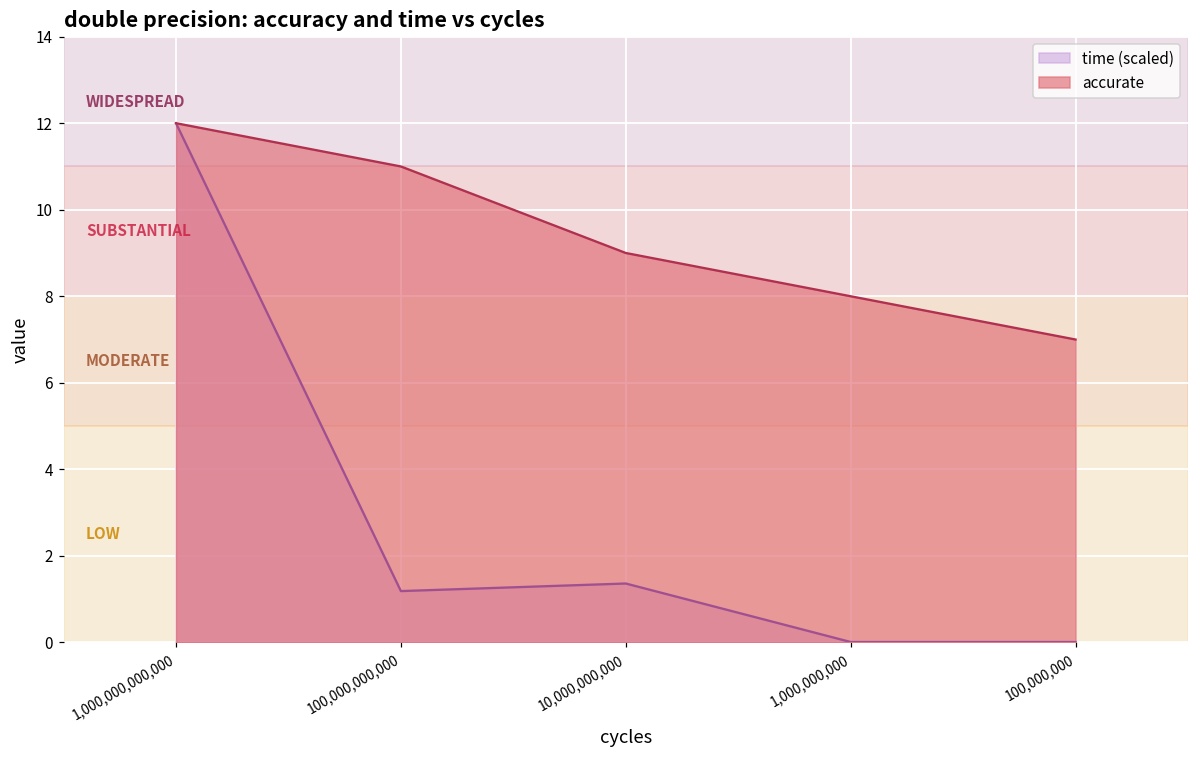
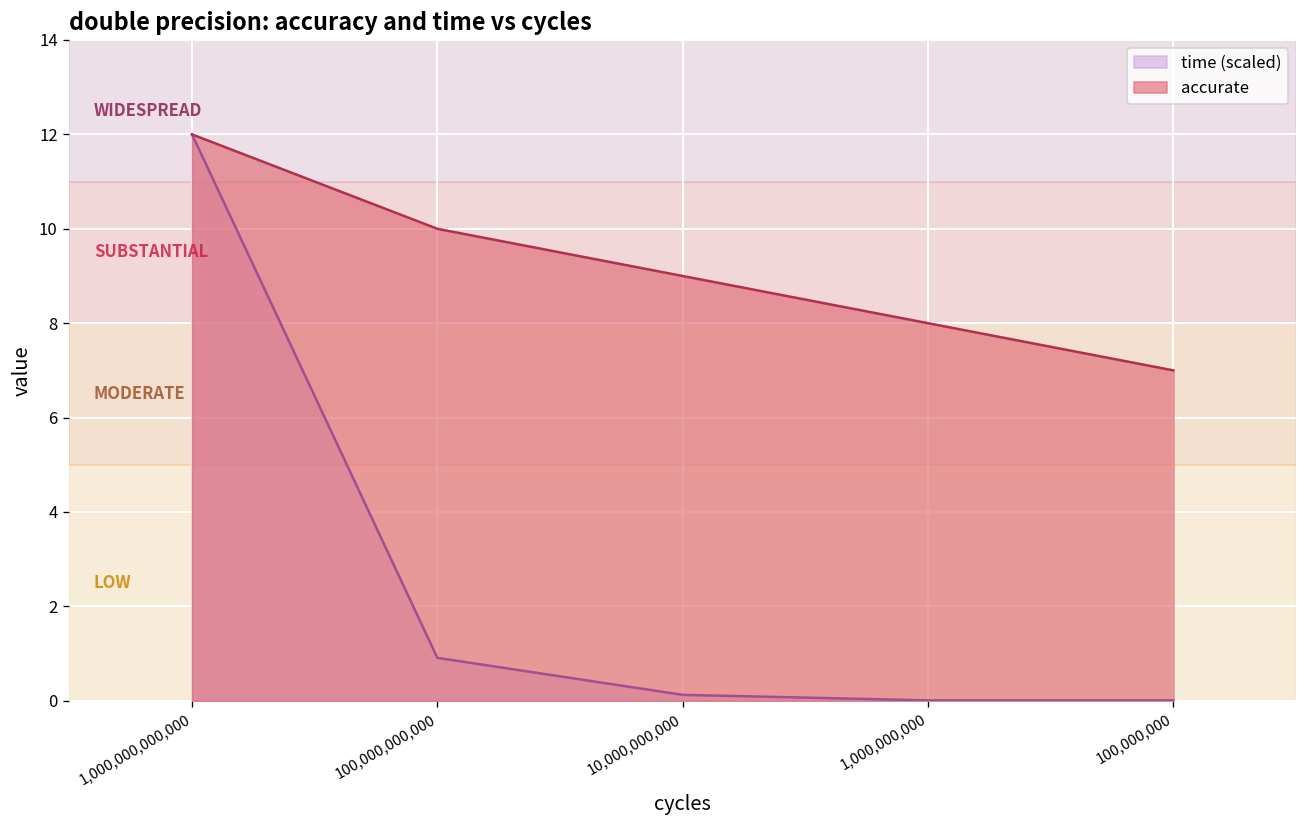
  {
    "time (scaled)": {
-     "100,000,000,000": 1.2,
-     "10,000,000,000": 1.4,
+     "100,000,000,000": 0.9,
+     "10,000,000,000": 0.1,
      "1,000,000,000": 0.0,
      "100,000,000": 0.0
    },
    "accurate": {
-     "100,000,000,000": 11,
+     "100,000,000,000": 10,
      "10,000,000,000": 9,
      "1,000,000,000": 8,
      "100,000,000": 7
    }
  }
